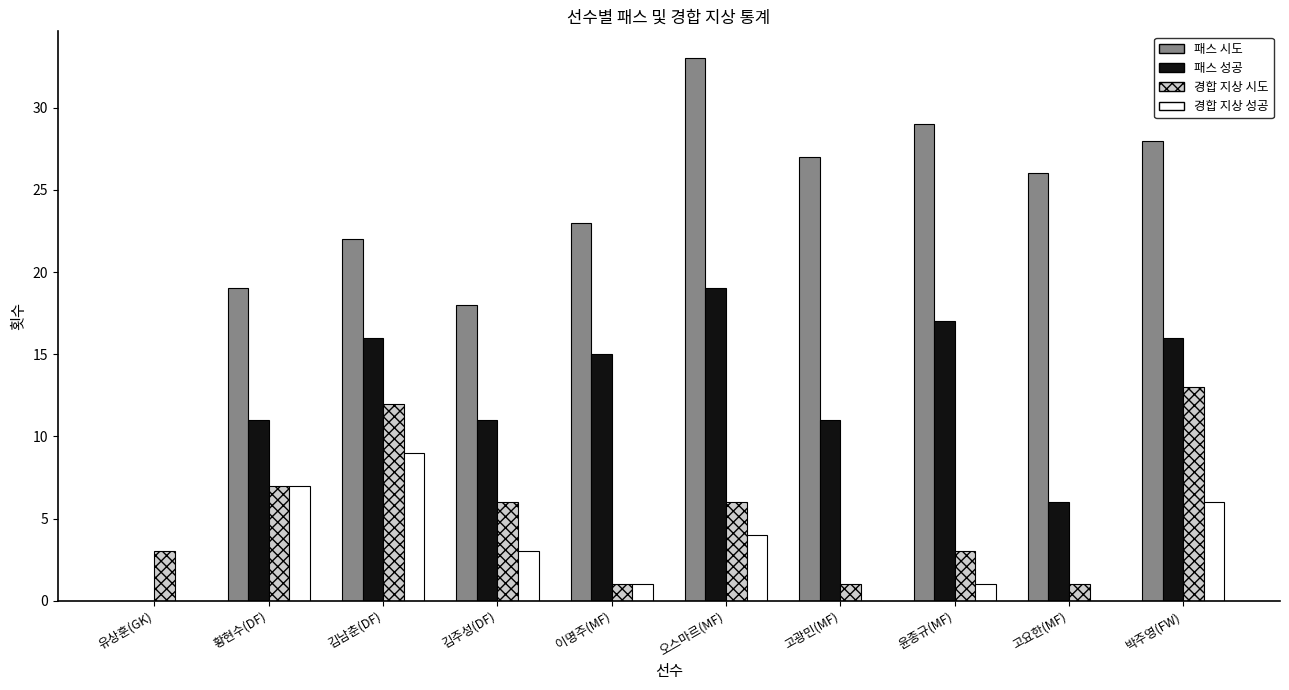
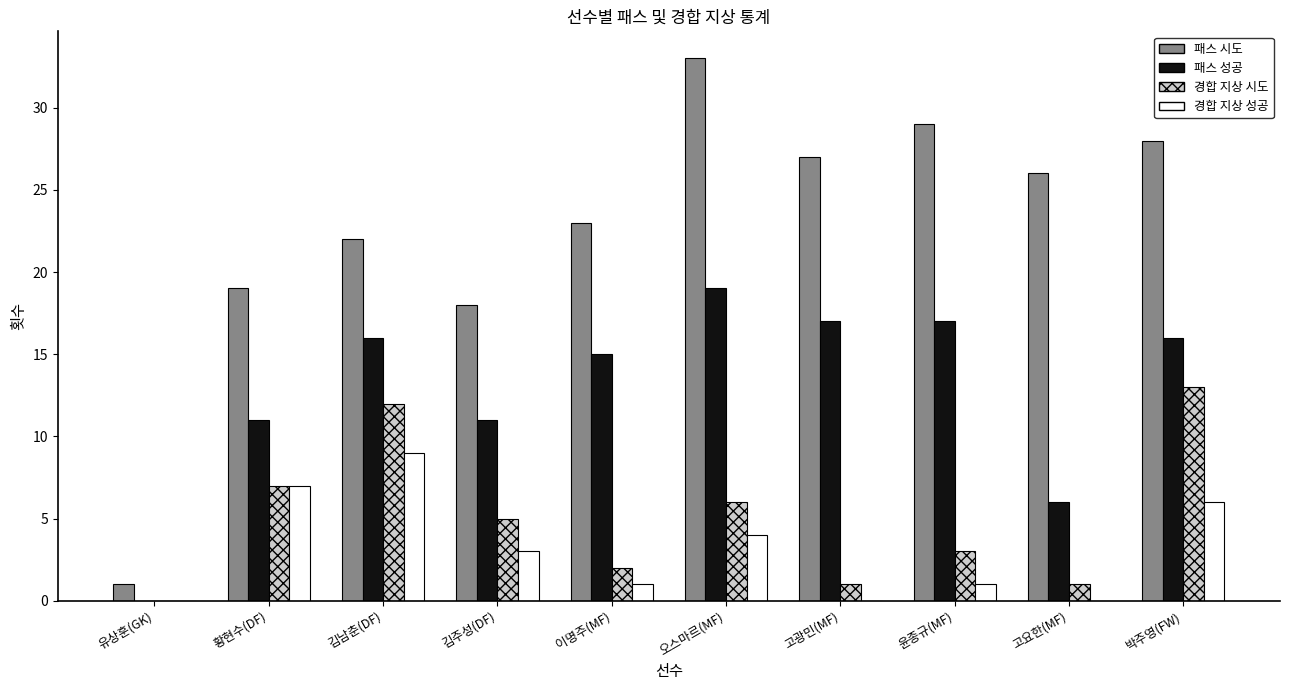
  {
    "패스 시도": {
-     "유상훈(GK)": 0,
+     "유상훈(GK)": 1,
      "황현수(DF)": 19,
      "김남춘(DF)": 22,
      "김주성(DF)": 18,
      "이명주(MF)": 23,
      "오스마르(MF)": 33,
      "고광민(MF)": 27,
      "윤종규(MF)": 29,
      "고요한(MF)": 26,
      "박주영(FW)": 28
    },
    "패스 성공": {
      "유상훈(GK)": 0,
      "황현수(DF)": 11,
      "김남춘(DF)": 16,
      "김주성(DF)": 11,
      "이명주(MF)": 15,
      "오스마르(MF)": 19,
-     "고광민(MF)": 11,
+     "고광민(MF)": 17,
      "윤종규(MF)": 17,
      "고요한(MF)": 6,
      "박주영(FW)": 16
    },
    "경합 지상 시도": {
-     "유상훈(GK)": 3,
+     "유상훈(GK)": 0,
      "황현수(DF)": 7,
      "김남춘(DF)": 12,
-     "김주성(DF)": 6,
-     "이명주(MF)": 1,
+     "김주성(DF)": 5,
+     "이명주(MF)": 2,
      "오스마르(MF)": 6,
      "고광민(MF)": 1,
      "윤종규(MF)": 3,
      "고요한(MF)": 1,
      "박주영(FW)": 13
    },
    "경합 지상 성공": {
      "유상훈(GK)": 0,
      "황현수(DF)": 7,
      "김남춘(DF)": 9,
      "김주성(DF)": 3,
      "이명주(MF)": 1,
      "오스마르(MF)": 4,
      "고광민(MF)": 0,
      "윤종규(MF)": 1,
      "고요한(MF)": 0,
      "박주영(FW)": 6
    }
  }
